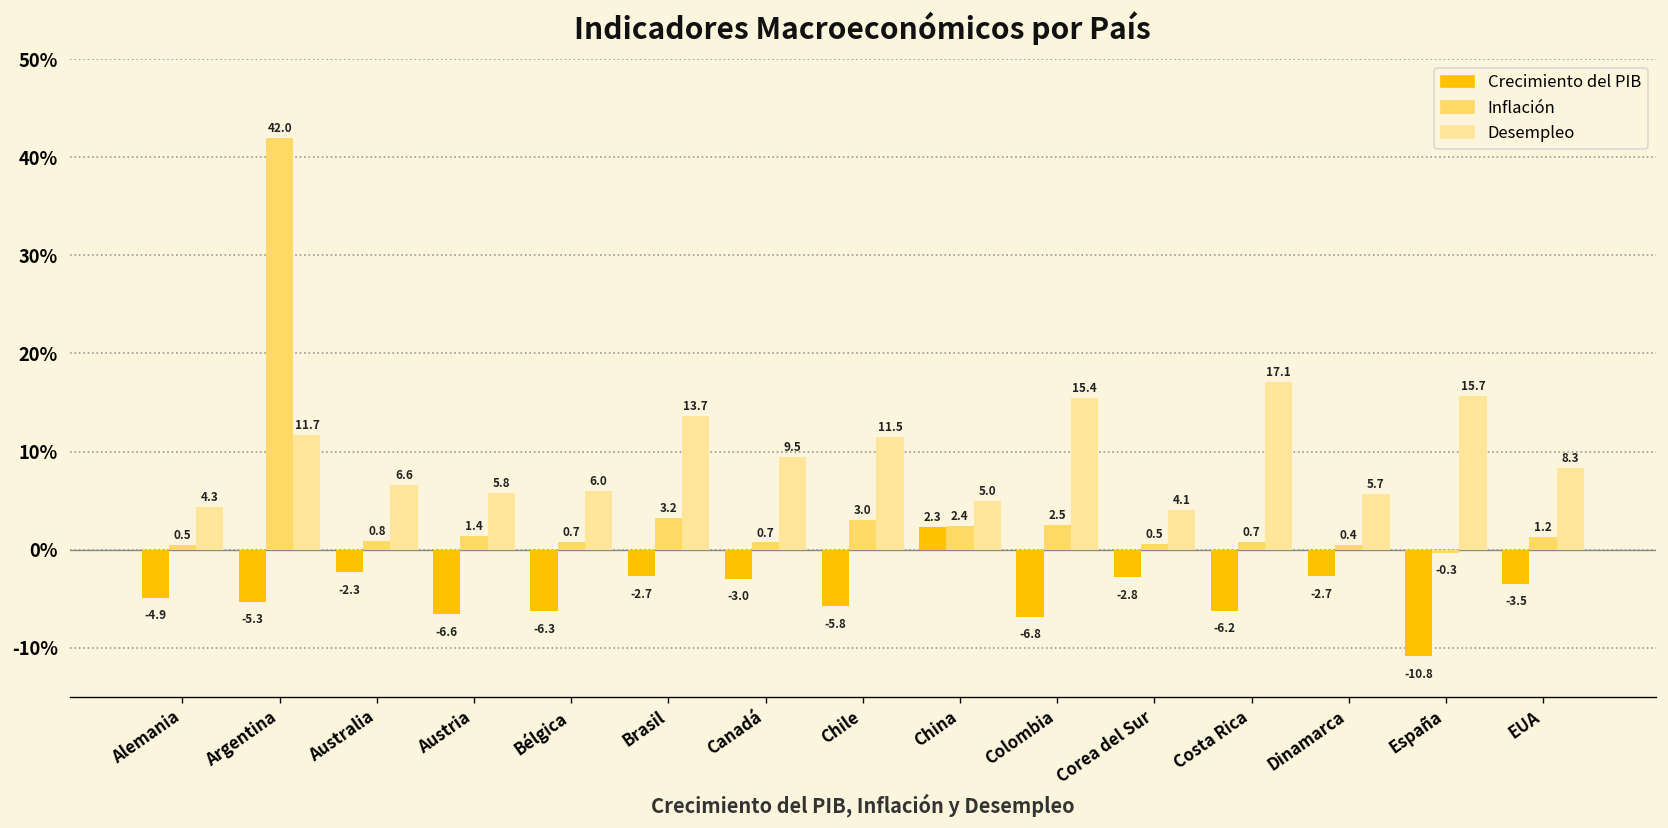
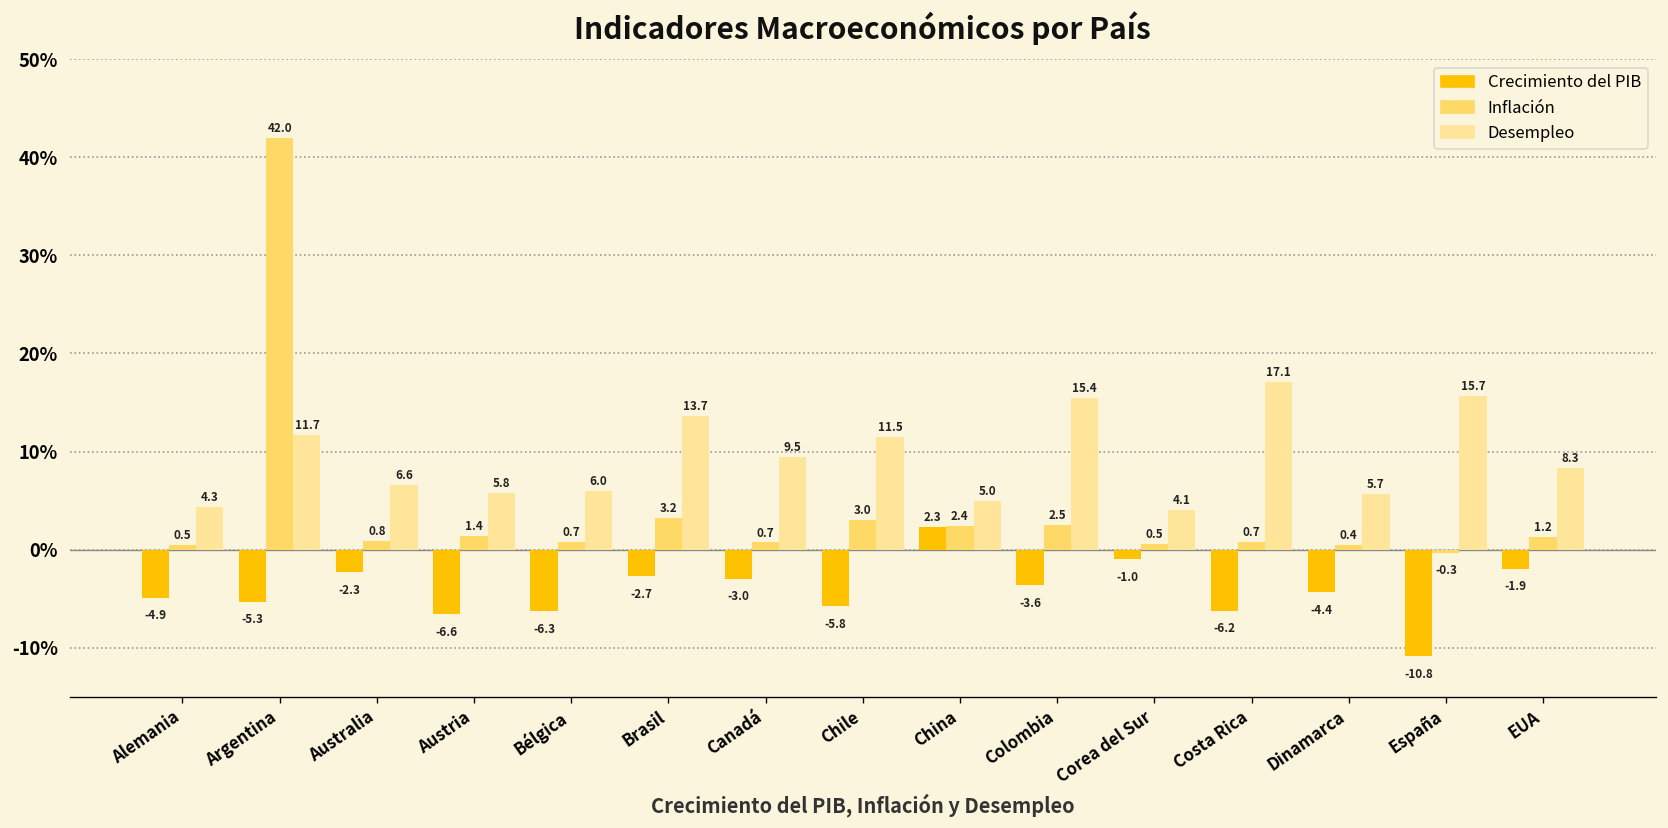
  {
    "Crecimiento del PIB": {
      "Alemania": -4.9,
      "Argentina": -5.3,
      "Australia": -2.3,
      "Austria": -6.6,
      "Bélgica": -6.3,
      "Brasil": -2.7,
      "Canadá": -3.0,
      "Chile": -5.8,
      "China": 2.3,
-     "Colombia": -6.8,
-     "Corea del Sur": -2.8,
+     "Colombia": -3.6,
+     "Corea del Sur": -1.0,
      "Costa Rica": -6.2,
-     "Dinamarca": -2.7,
+     "Dinamarca": -4.4,
      "España": -10.8,
-     "EUA": -3.5
+     "EUA": -1.9
    }
  }
